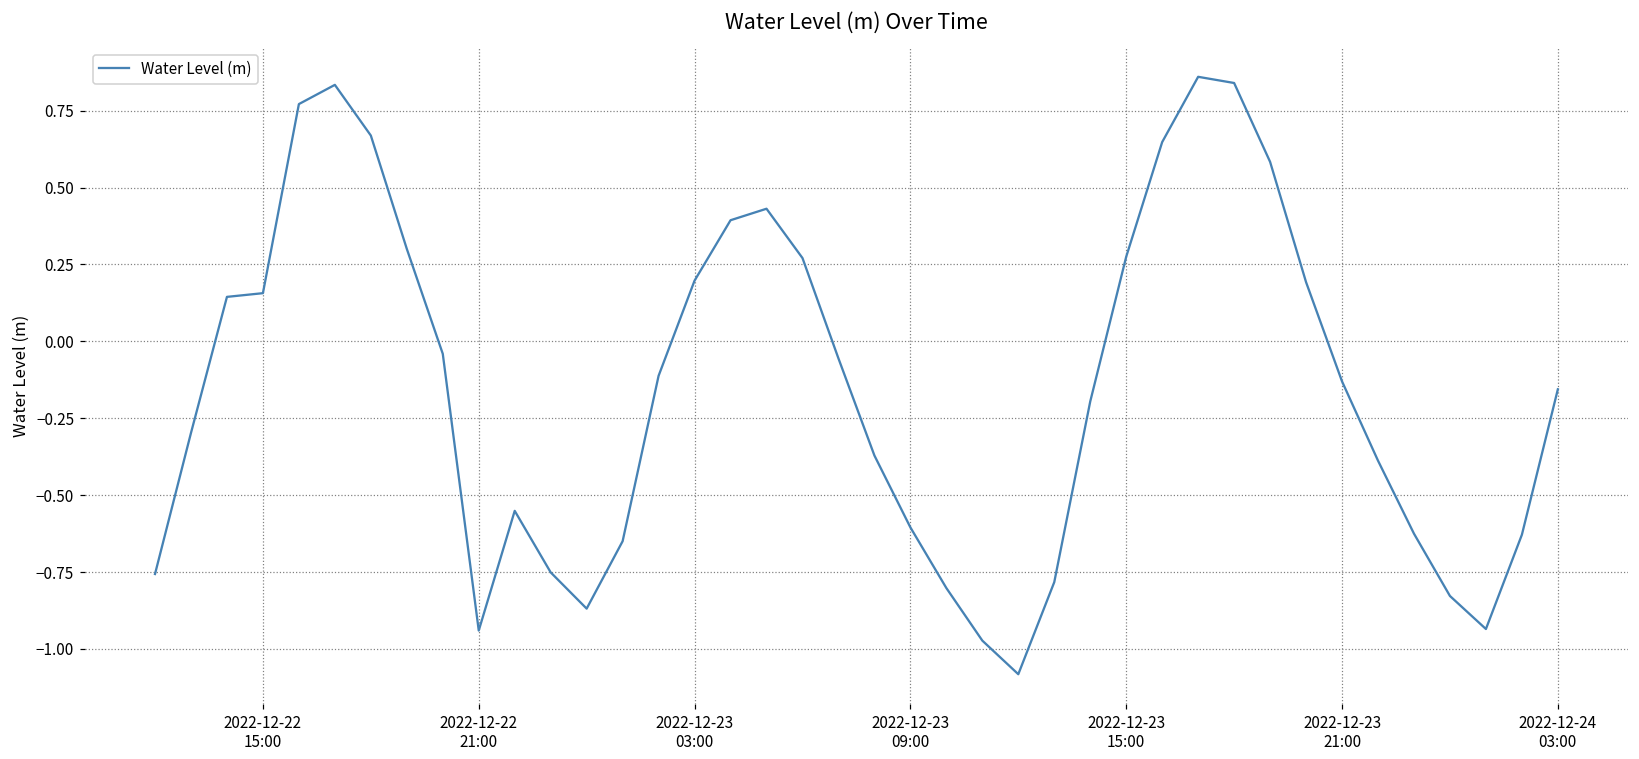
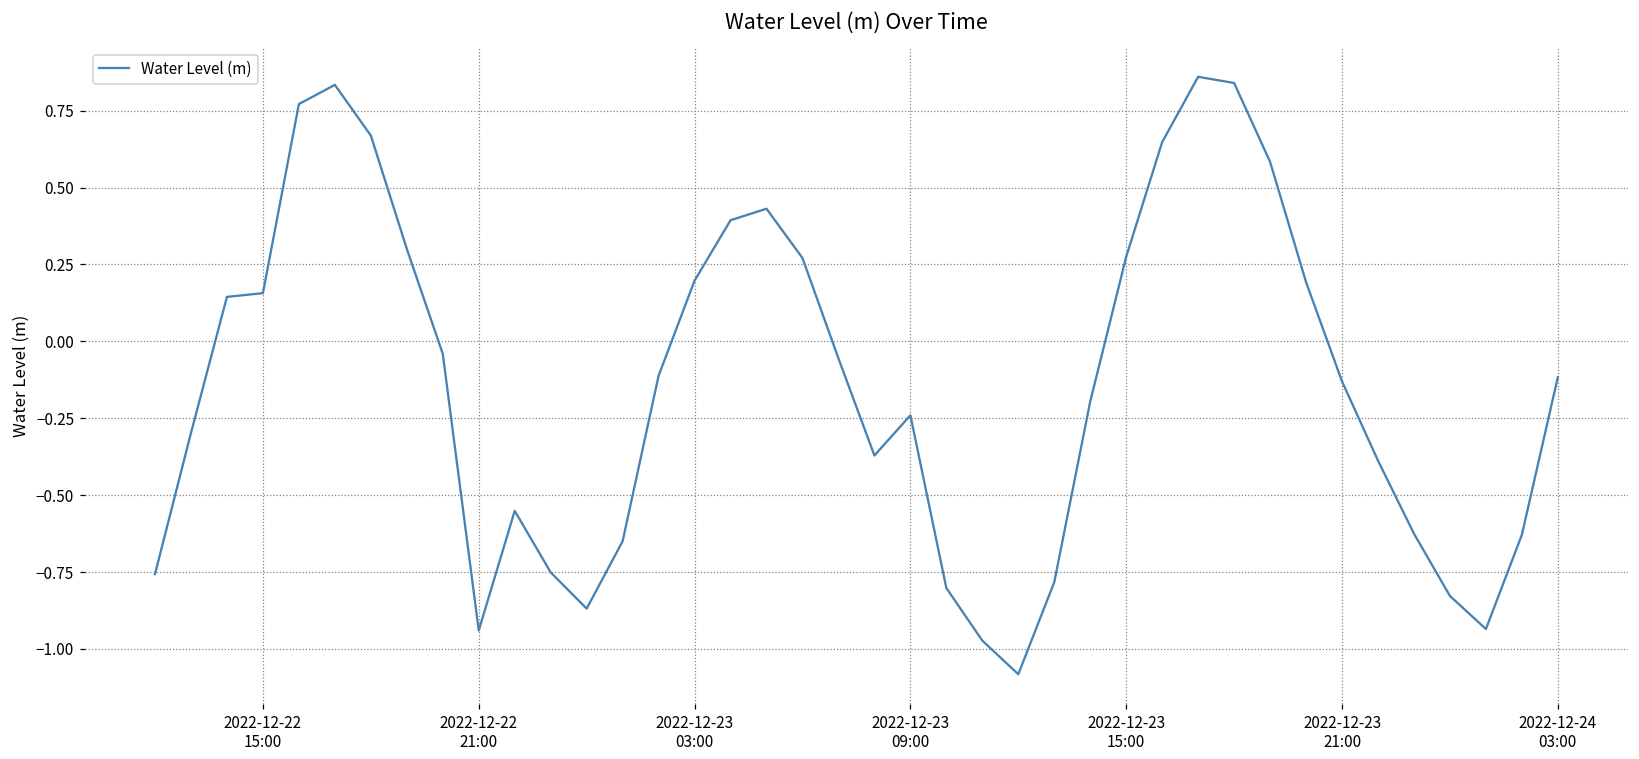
  {
    "2022-12-22 15:00": 0.16,
    "2022-12-22 21:00": -0.94,
    "2022-12-23 03:00": 0.20,
-   "2022-12-23 09:00": -0.60,
+   "2022-12-23 09:00": -0.24,
    "2022-12-23 15:00": 0.28,
    "2022-12-23 21:00": -0.13,
-   "2022-12-24 03:00": -0.16
+   "2022-12-24 03:00": -0.12
  }
